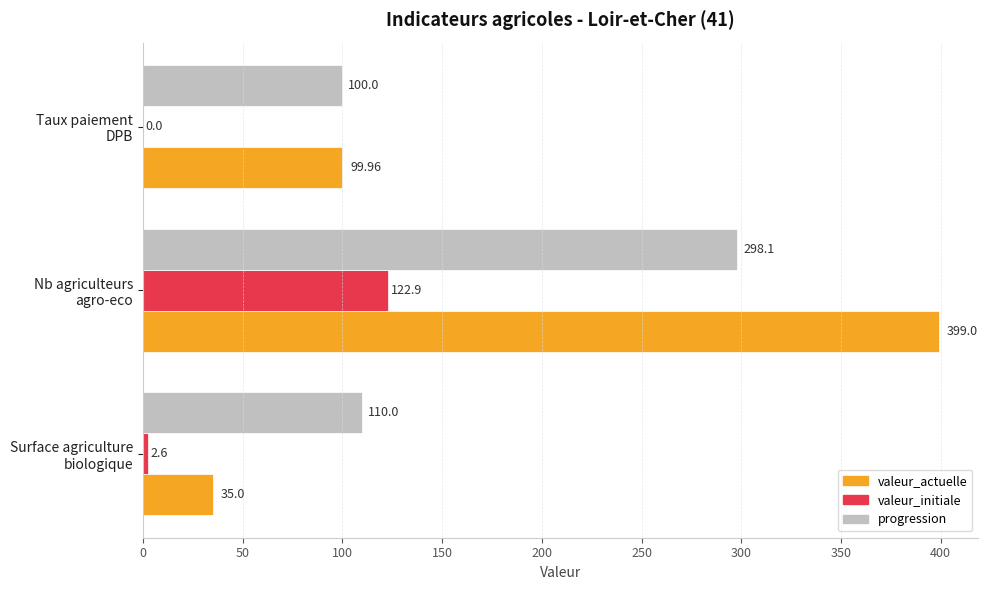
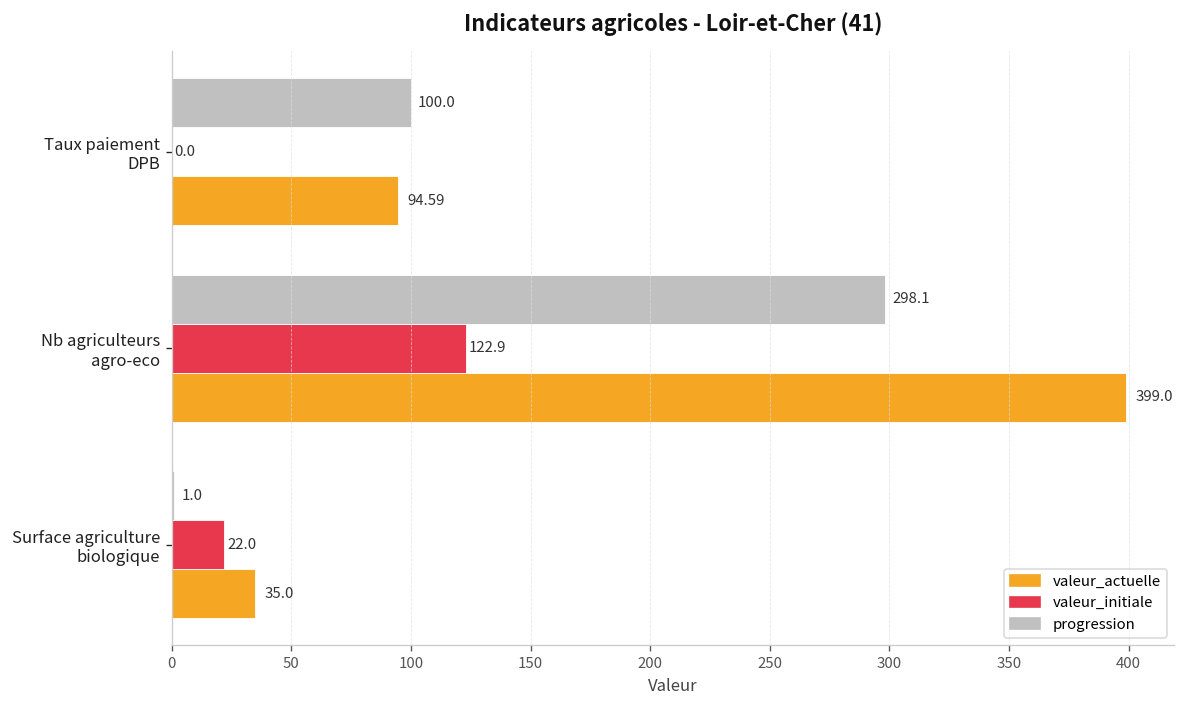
  {
    "valeur_actuelle": {
-     "Taux paiement DPB": 99.96,
+     "Taux paiement DPB": 94.59,
      "Nb agriculteurs agro-eco": 399.0,
      "Surface agriculture biologique": 35.0
    },
    "valeur_initiale": {
      "Taux paiement DPB": 0.0,
      "Nb agriculteurs agro-eco": 122.9,
-     "Surface agriculture biologique": 2.6
+     "Surface agriculture biologique": 22.0
    },
    "progression": {
      "Taux paiement DPB": 100.0,
      "Nb agriculteurs agro-eco": 298.1,
-     "Surface agriculture biologique": 110.0
+     "Surface agriculture biologique": 1.0
    }
  }
